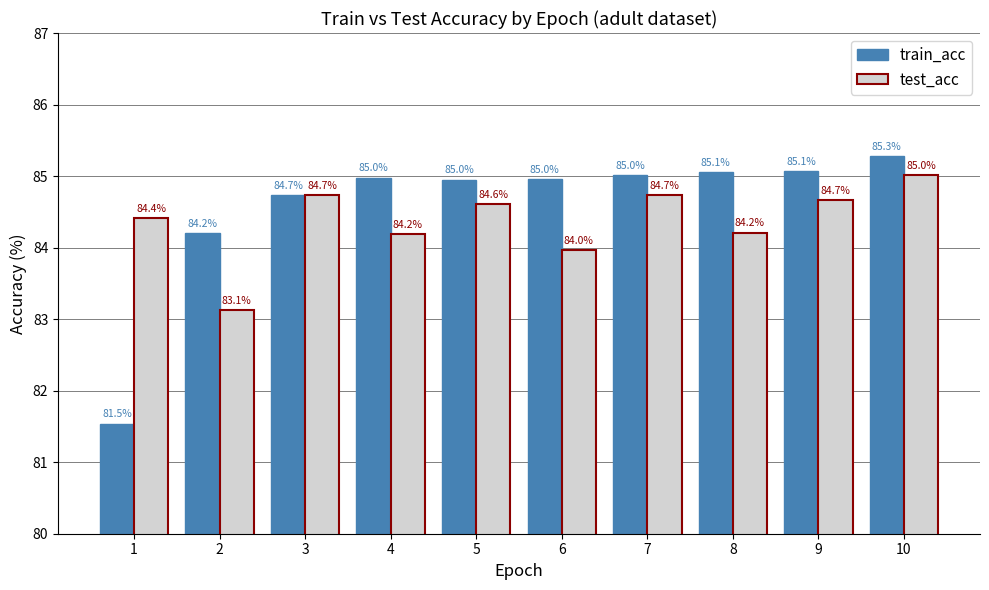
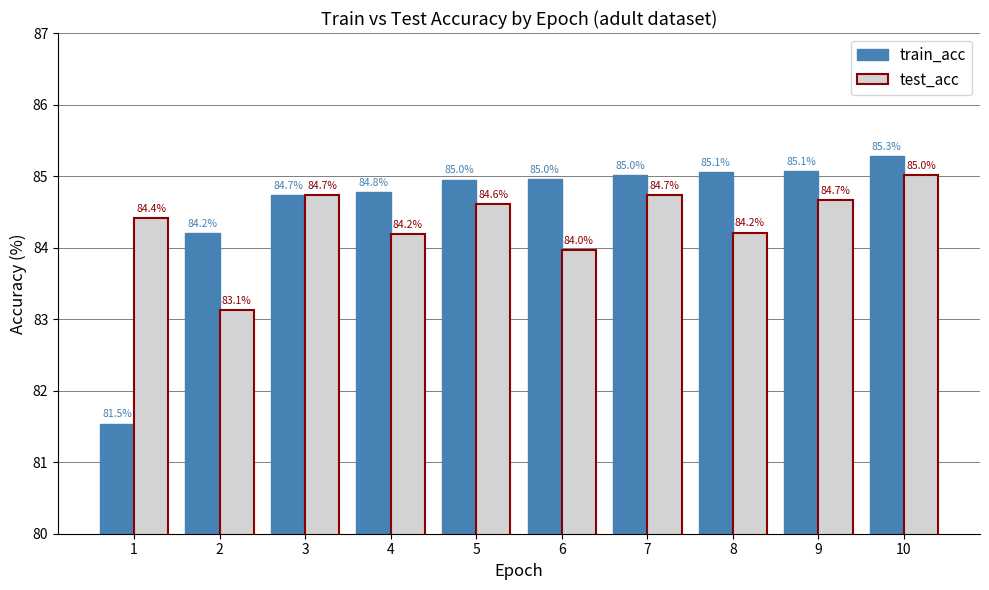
  {
    "train_acc": {
      "1": "81.5%",
      "2": "84.2%",
      "3": "84.7%",
-     "4": "85.0%",
+     "4": "84.8%",
      "5": "85.0%",
      "6": "85.0%",
      "7": "85.0%",
      "8": "85.1%",
      "9": "85.1%",
      "10": "85.3%"
    },
    "test_acc": {
      "1": "84.4%",
      "2": "83.1%",
      "3": "84.7%",
      "4": "84.2%",
      "5": "84.6%",
      "6": "84.0%",
      "7": "84.7%",
      "8": "84.2%",
      "9": "84.7%",
      "10": "85.0%"
    }
  }
